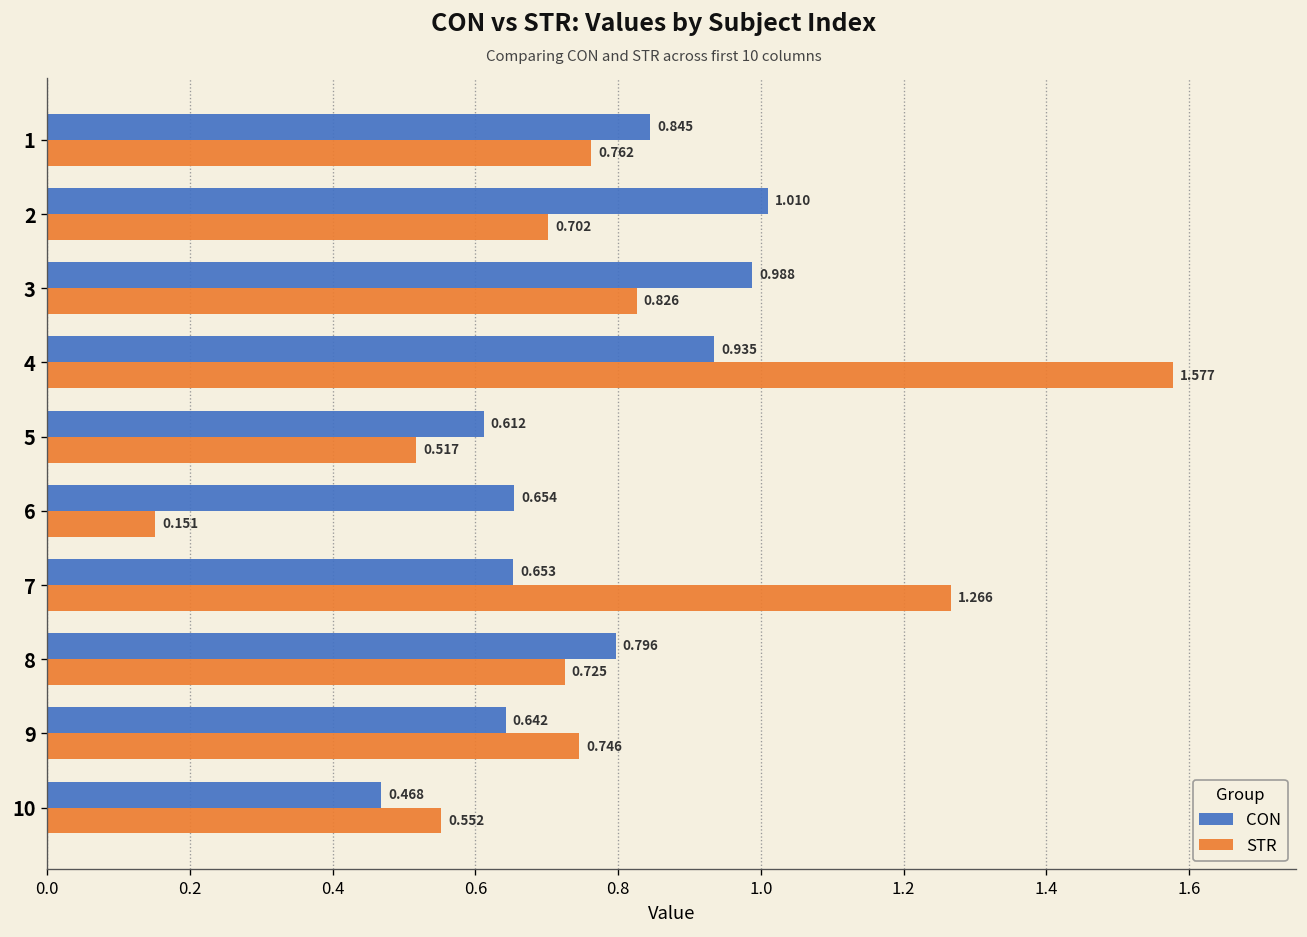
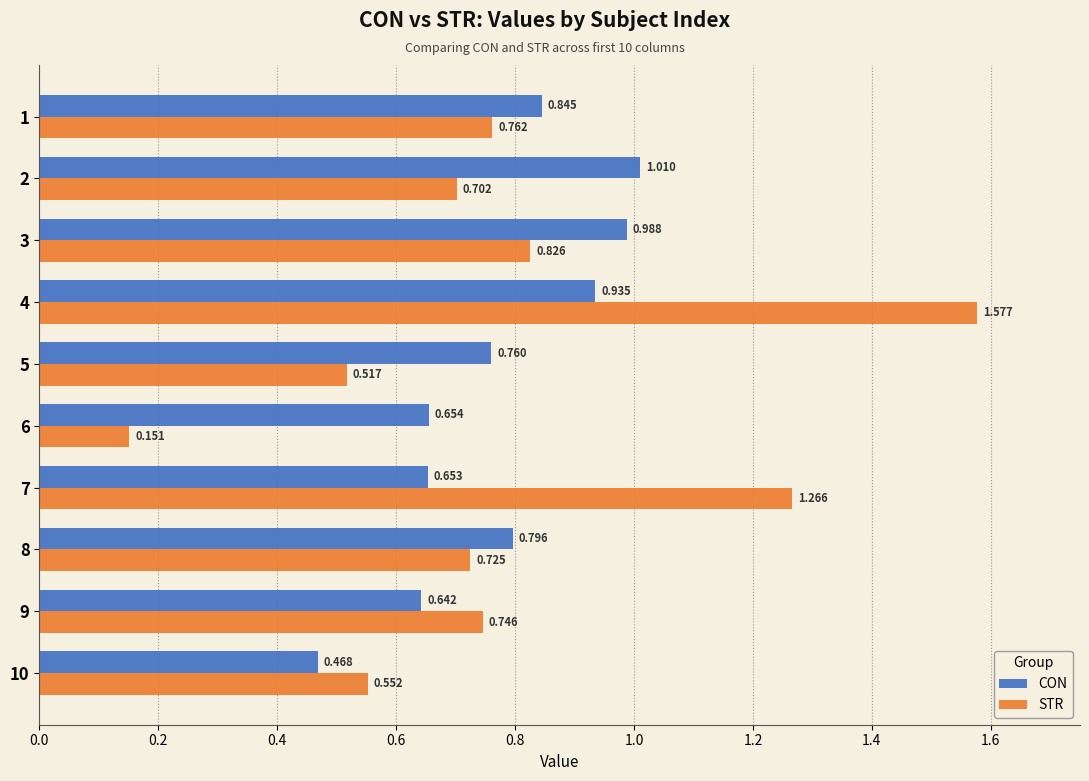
  {
    "CON": {
      "1": 0.845,
      "2": 1.010,
      "3": 0.988,
      "4": 0.935,
-     "5": 0.612,
+     "5": 0.760,
      "6": 0.654,
      "7": 0.653,
      "8": 0.796,
      "9": 0.642,
      "10": 0.468
    },
    "STR": {
      "1": 0.762,
      "2": 0.702,
      "3": 0.826,
      "4": 1.577,
      "5": 0.517,
      "6": 0.151,
      "7": 1.266,
      "8": 0.725,
      "9": 0.746,
      "10": 0.552
    }
  }
